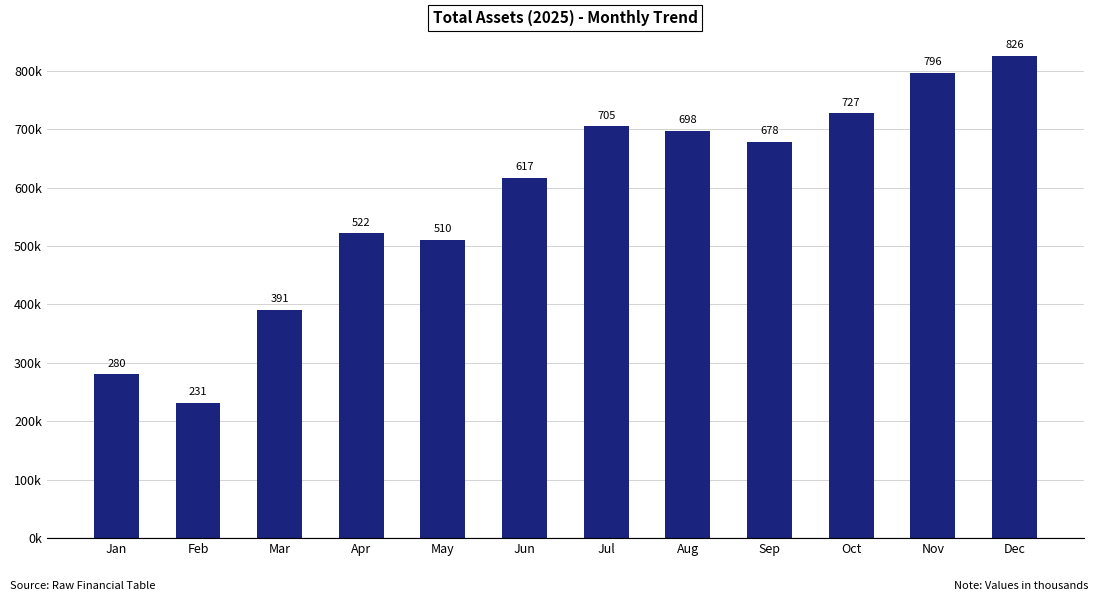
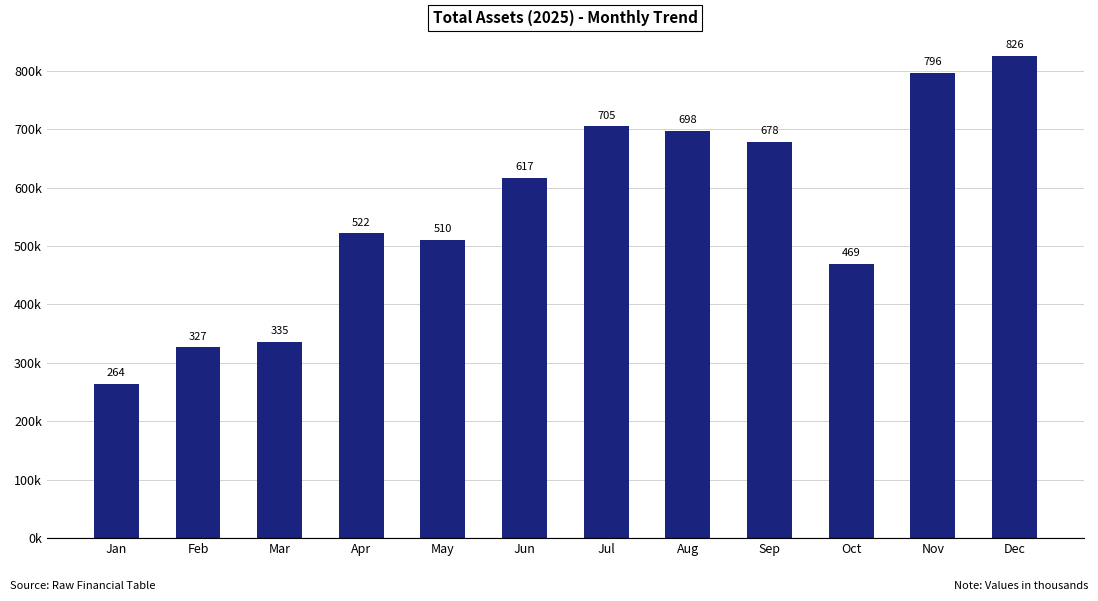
  {
-   "Jan": 280,
-   "Feb": 231,
-   "Mar": 391,
-   "Oct": 727
+   "Jan": 264,
+   "Feb": 327,
+   "Mar": 335,
+   "Oct": 469
  }
